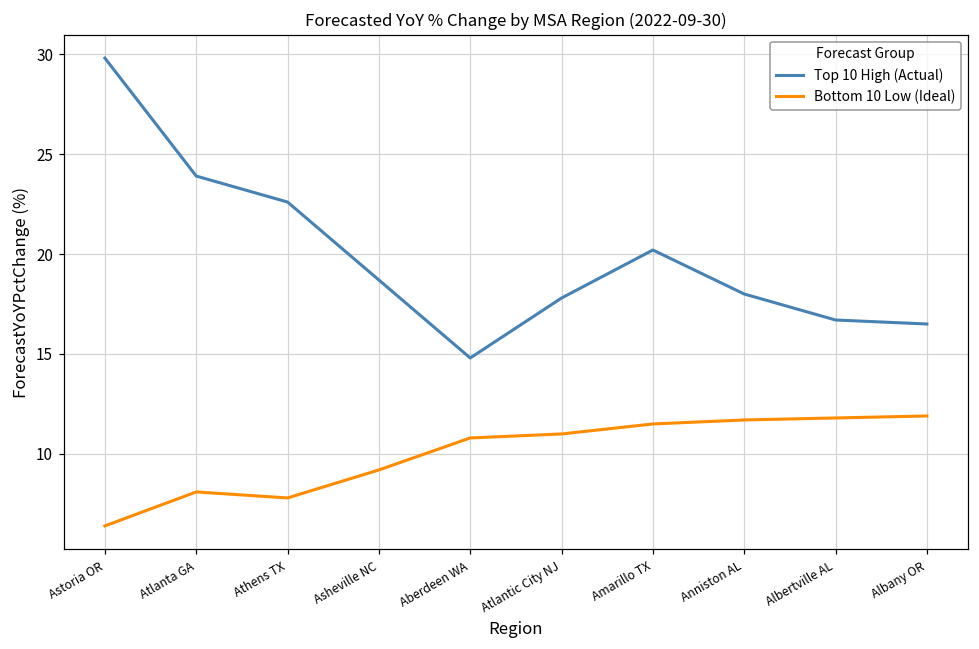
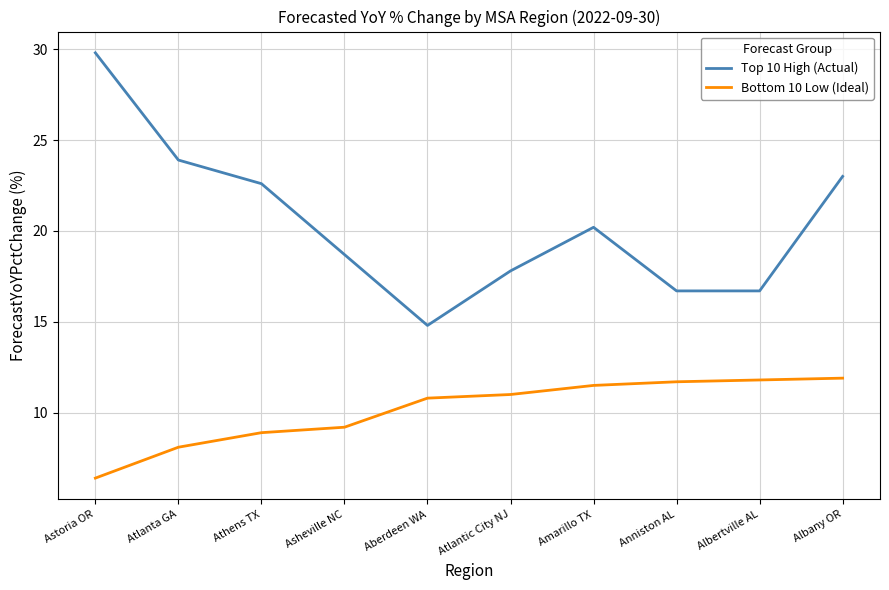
  {
    "Top 10 High (Actual)": {
      "Astoria OR": 29.8,
      "Atlanta GA": 23.9,
      "Athens TX": 22.6,
      "Asheville NC": 18.7,
      "Aberdeen WA": 14.8,
      "Atlantic City NJ": 17.8,
      "Amarillo TX": 20.2,
-     "Anniston AL": 18.0,
+     "Anniston AL": 16.7,
      "Albertville AL": 16.7,
-     "Albany OR": 16.5
+     "Albany OR": 23.0
    },
    "Bottom 10 Low (Ideal)": {
      "Astoria OR": 6.4,
      "Atlanta GA": 8.1,
-     "Athens TX": 7.8,
+     "Athens TX": 8.9,
      "Asheville NC": 9.2,
      "Aberdeen WA": 10.8,
      "Atlantic City NJ": 11.0,
      "Amarillo TX": 11.5,
      "Anniston AL": 11.7,
      "Albertville AL": 11.8,
      "Albany OR": 11.9
    }
  }
